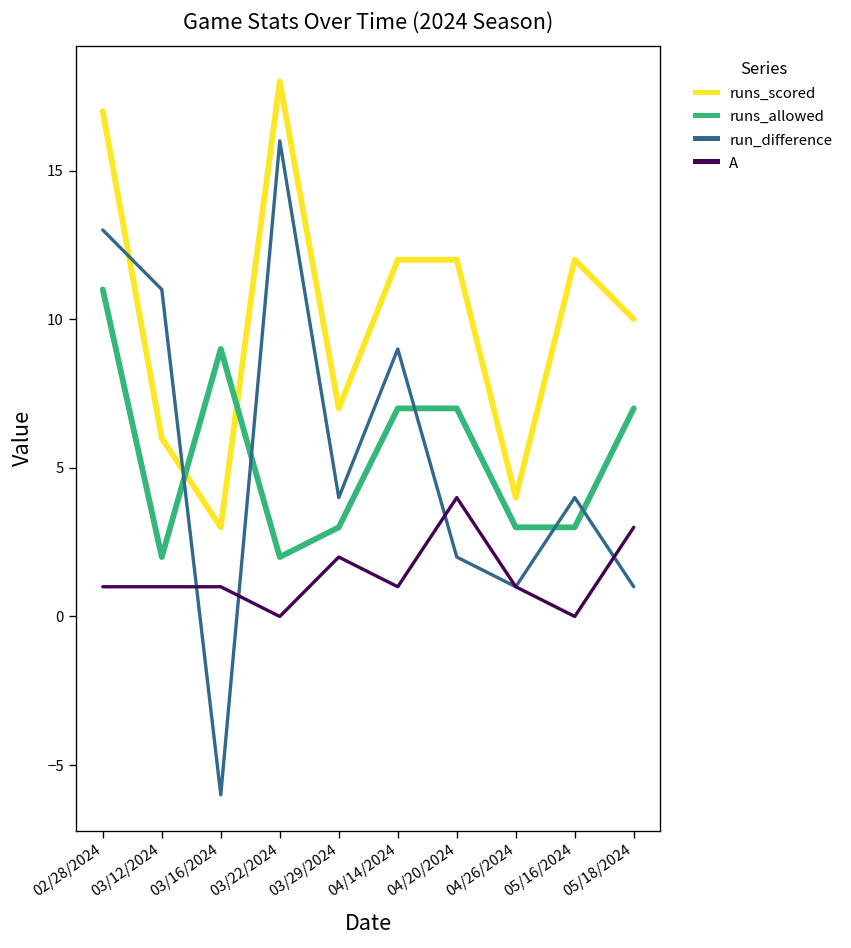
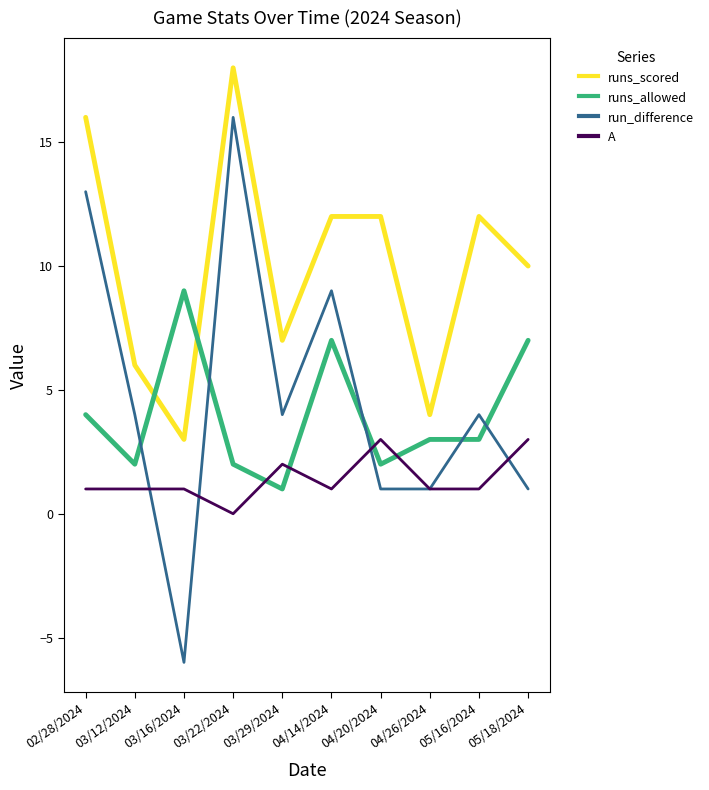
  {
    "runs_scored": {
-     "02/28/2024": 17,
+     "02/28/2024": 16,
      "03/12/2024": 6,
      "03/16/2024": 3,
      "03/22/2024": 18,
      "03/29/2024": 7,
      "04/14/2024": 12,
      "04/20/2024": 12,
      "04/26/2024": 4,
      "05/16/2024": 12,
      "05/18/2024": 10
    },
    "runs_allowed": {
-     "02/28/2024": 11,
+     "02/28/2024": 4,
      "03/12/2024": 2,
      "03/16/2024": 9,
      "03/22/2024": 2,
-     "03/29/2024": 3,
+     "03/29/2024": 1,
      "04/14/2024": 7,
-     "04/20/2024": 7,
+     "04/20/2024": 2,
      "04/26/2024": 3,
      "05/16/2024": 3,
      "05/18/2024": 7
    },
    "run_difference": {
      "02/28/2024": 13,
-     "03/12/2024": 11,
+     "03/12/2024": 4,
      "03/16/2024": -6,
      "03/22/2024": 16,
      "03/29/2024": 4,
      "04/14/2024": 9,
-     "04/20/2024": 2,
+     "04/20/2024": 1,
      "05/16/2024": 4,
      "05/18/2024": 1
    },
    "A": {
      "02/28/2024": 1,
      "03/12/2024": 1,
      "03/16/2024": 1,
      "03/22/2024": 0,
      "03/29/2024": 2,
      "04/14/2024": 1,
-     "04/20/2024": 4,
-     "05/16/2024": 0,
+     "04/20/2024": 3,
+     "05/16/2024": 1,
      "05/18/2024": 3
    }
  }
